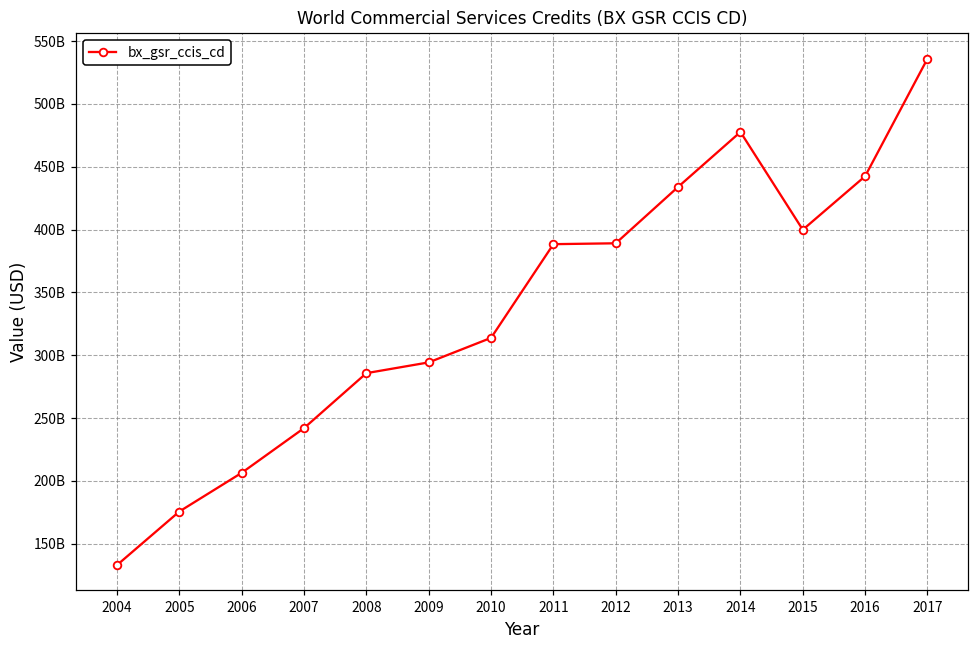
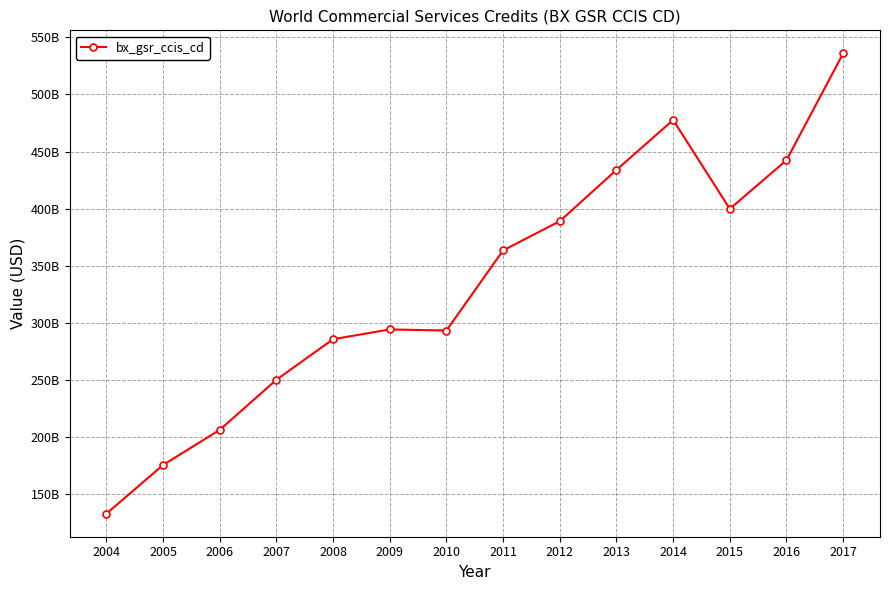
  {
    "2004": 133000000000,
    "2005": 176000000000,
    "2006": 206000000000,
-   "2007": 242000000000,
+   "2007": 250000000000,
    "2008": 286000000000,
    "2009": 294000000000,
-   "2010": 314000000000,
-   "2011": 388000000000,
+   "2010": 293000000000,
+   "2011": 363000000000,
    "2012": 389000000000,
    "2013": 434000000000,
    "2014": 478000000000,
    "2015": 400000000000,
    "2016": 442000000000,
    "2017": 536000000000
  }
